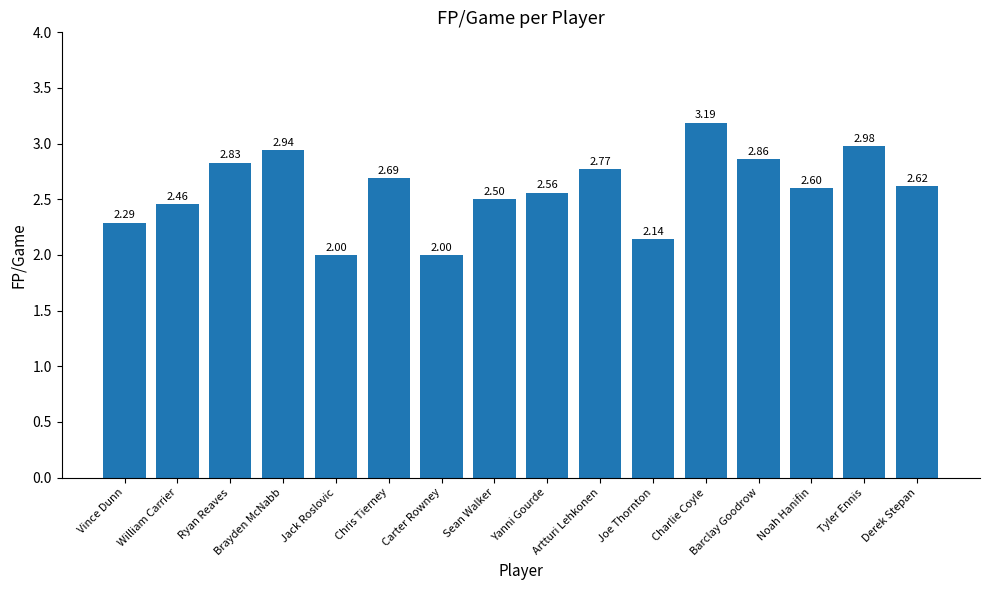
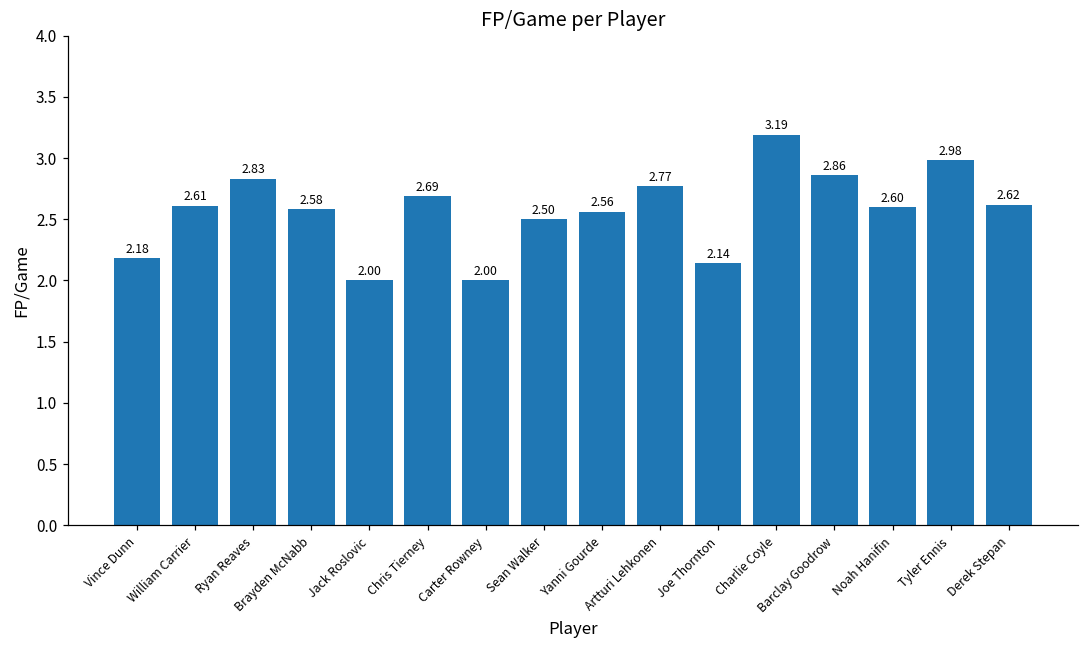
  {
-   "Vince Dunn": 2.29,
-   "William Carrier": 2.46,
+   "Vince Dunn": 2.18,
+   "William Carrier": 2.61,
    "Ryan Reaves": 2.83,
-   "Brayden McNabb": 2.94,
+   "Brayden McNabb": 2.58,
    "Jack Roslovic": 2.00,
    "Chris Tierney": 2.69,
    "Carter Rowney": 2.00,
    "Sean Walker": 2.50,
    "Yanni Gourde": 2.56,
    "Artturi Lehkonen": 2.77,
    "Joe Thornton": 2.14,
    "Charlie Coyle": 3.19,
    "Barclay Goodrow": 2.86,
    "Noah Hanifin": 2.60,
    "Tyler Ennis": 2.98,
    "Derek Stepan": 2.62
  }
